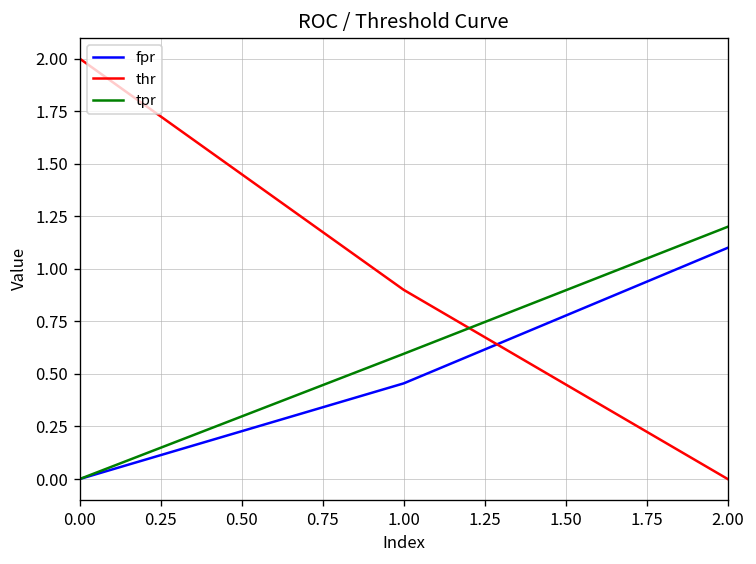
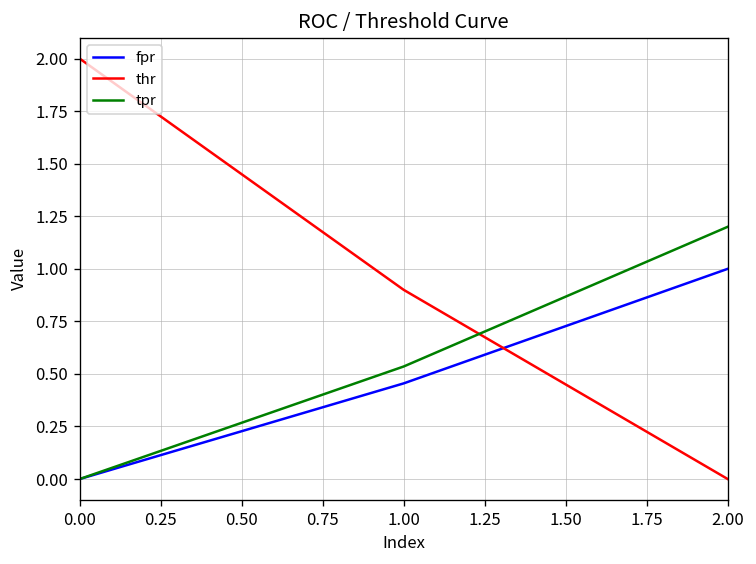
  {
    "fpr": {
      "1.00": 0.46,
-     "2.00": 1.1
+     "2.00": 1.0
    },
    "thr": {
      "0.00": 2.00,
      "1.00": 0.90,
      "2.00": 0.00
    },
    "tpr": {
-     "1.00": 0.60,
+     "1.00": 0.54,
      "2.00": 1.20
    }
  }
